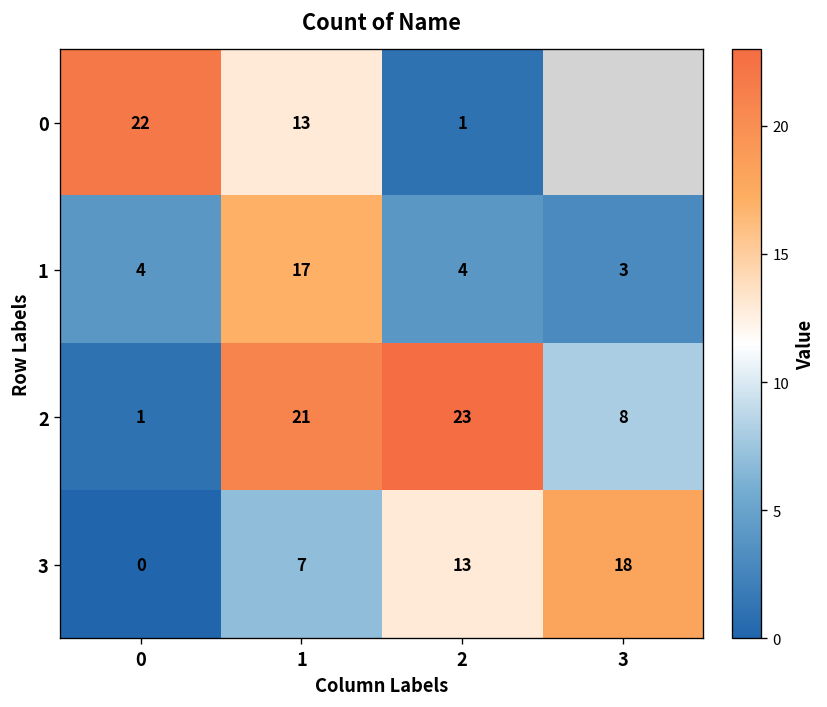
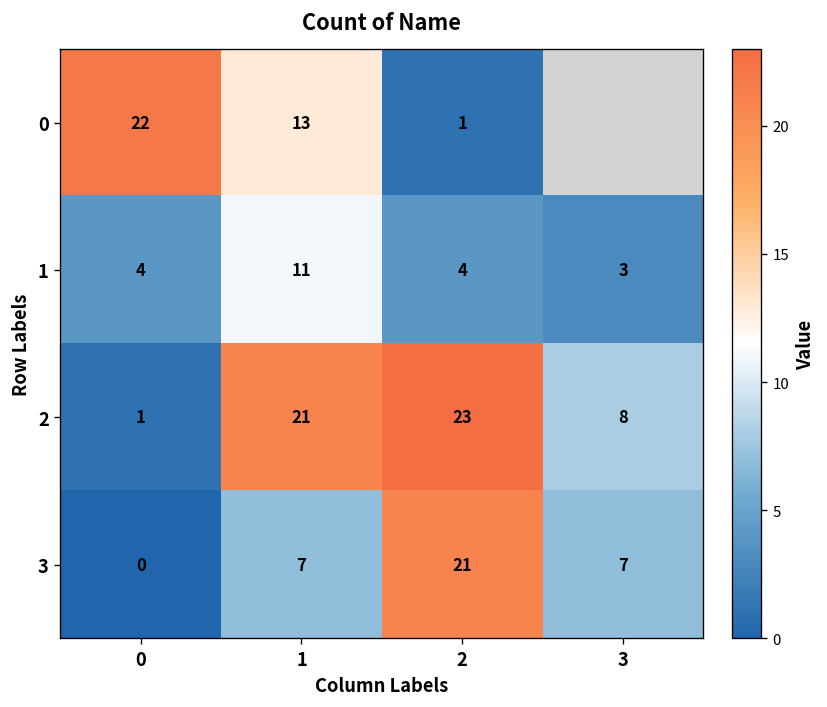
  {
    "0": {
      "0": 22,
      "1": 13,
      "2": 1
    },
    "1": {
      "0": 4,
-     "1": 17,
+     "1": 11,
      "2": 4,
      "3": 3
    },
    "2": {
      "0": 1,
      "1": 21,
      "2": 23,
      "3": 8
    },
    "3": {
      "0": 0,
      "1": 7,
-     "2": 13,
-     "3": 18
+     "2": 21,
+     "3": 7
    }
  }
